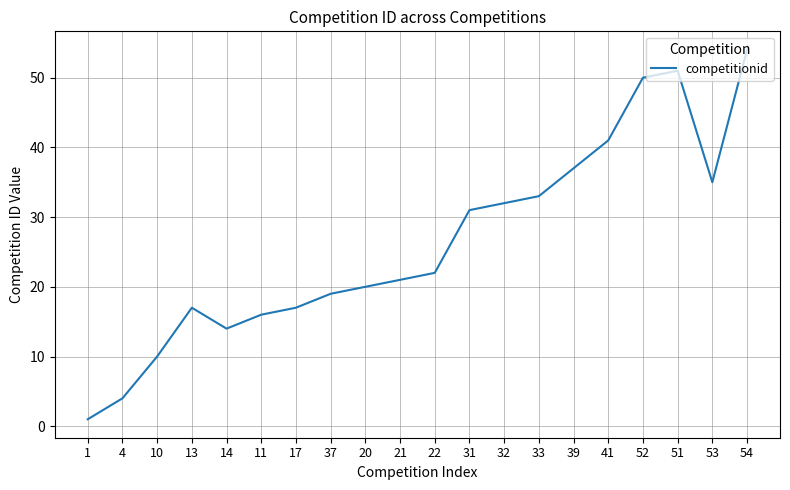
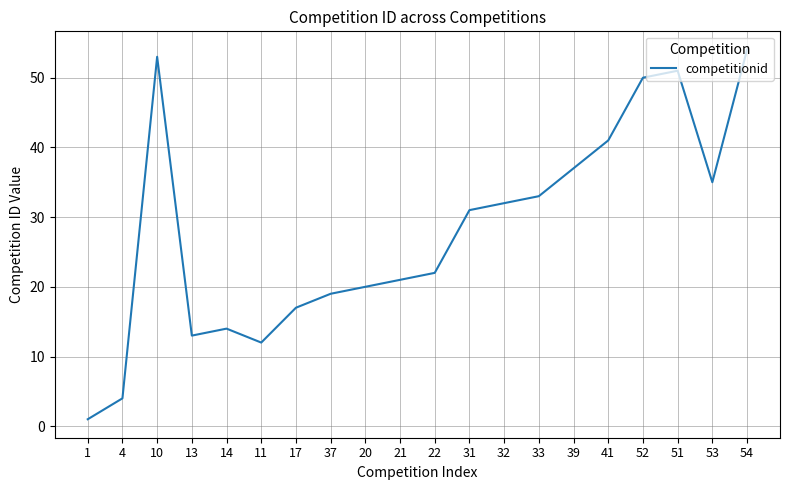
  {
    "1": 1,
    "4": 4,
-   "10": 10,
-   "13": 17,
+   "10": 53,
+   "13": 13,
    "14": 14,
-   "11": 16,
+   "11": 12,
    "17": 17,
    "37": 19,
    "20": 20,
    "21": 21,
    "22": 22,
    "31": 31,
    "32": 32,
    "33": 33,
    "39": 37,
    "41": 41,
    "52": 50,
    "53": 35
  }
